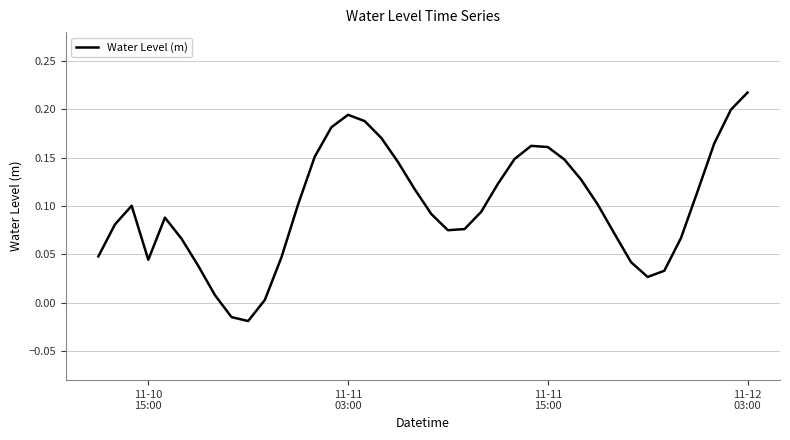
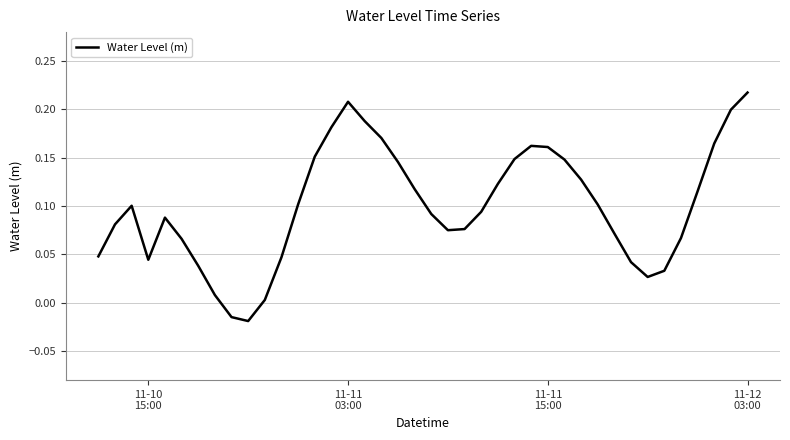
  {
    "11-10 15:00": 0.04,
-   "11-11 03:00": 0.19,
+   "11-11 03:00": 0.21,
    "11-11 15:00": 0.16,
    "11-12 03:00": 0.22
  }
